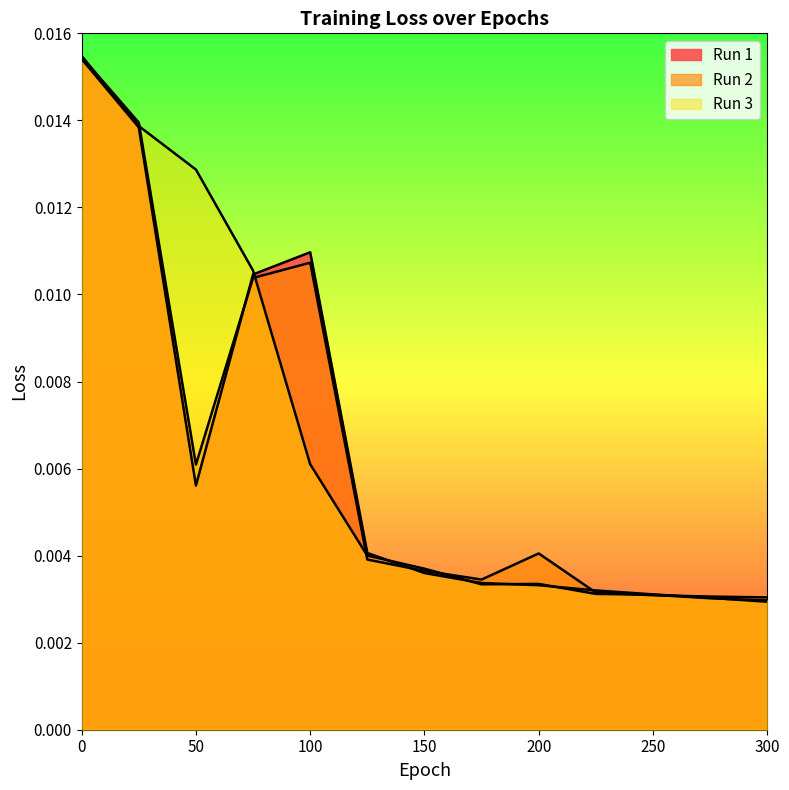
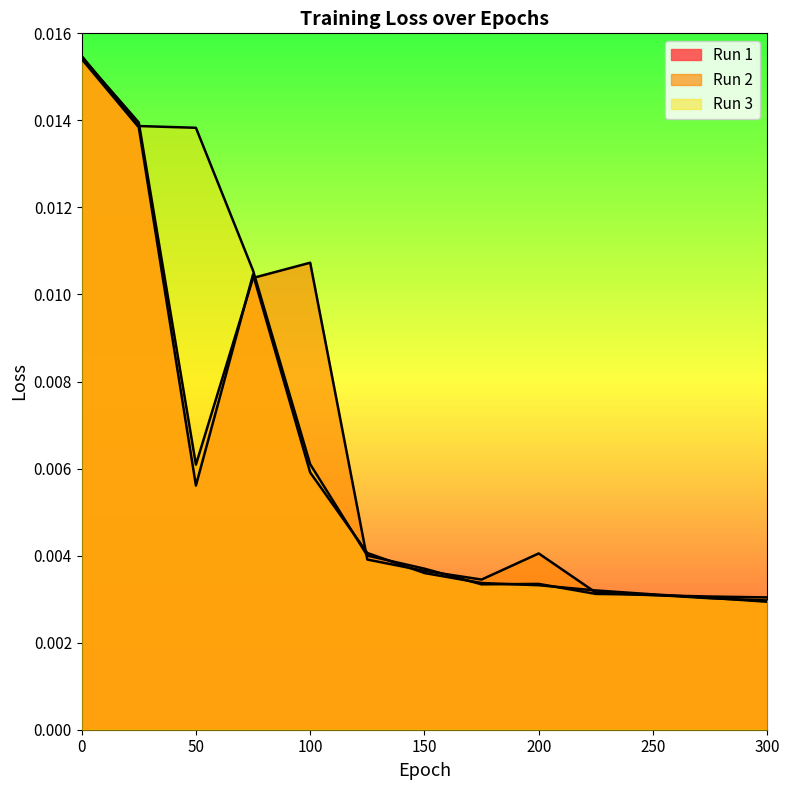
  {
    "Run 1": {
      "50": 0.0056,
-     "100": 0.0110
+     "100": 0.0059
    },
    "Run 2": {
      "50": 0.0061,
      "100": 0.0107,
      "200": 0.0041,
      "300": 0.0030
    },
    "Run 3": {
-     "50": 0.0129,
+     "50": 0.0138,
      "100": 0.0061
    }
  }
